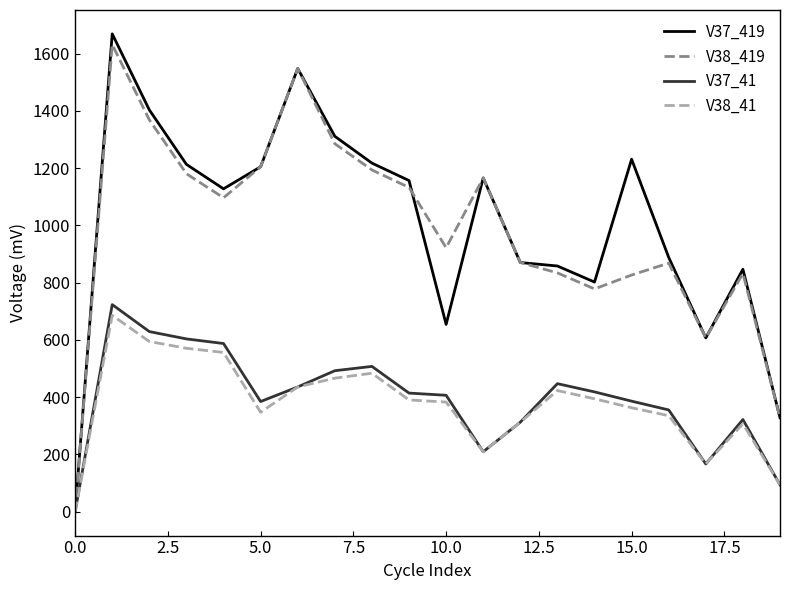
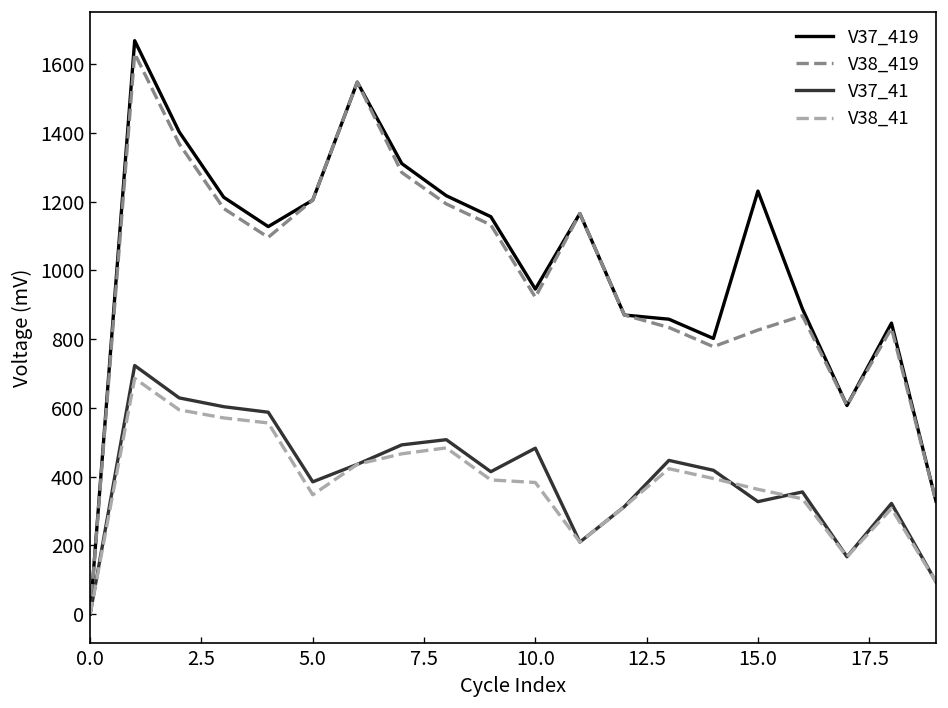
  {
    "V37_419": {
-     "10.0": 650,
+     "10.0": 950,
      "15.0": 1230
    },
    "V37_41": {
      "5.0": 380,
-     "10.0": 410,
-     "15.0": 390
+     "10.0": 480,
+     "15.0": 330
    }
  }
